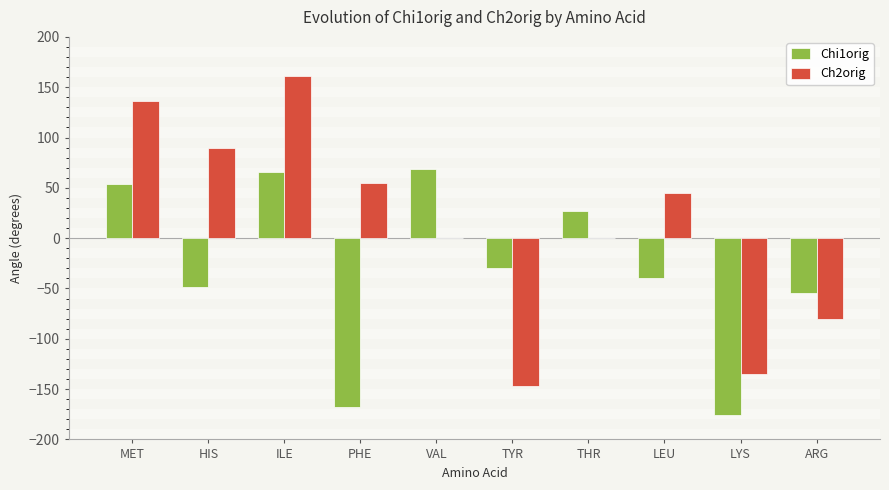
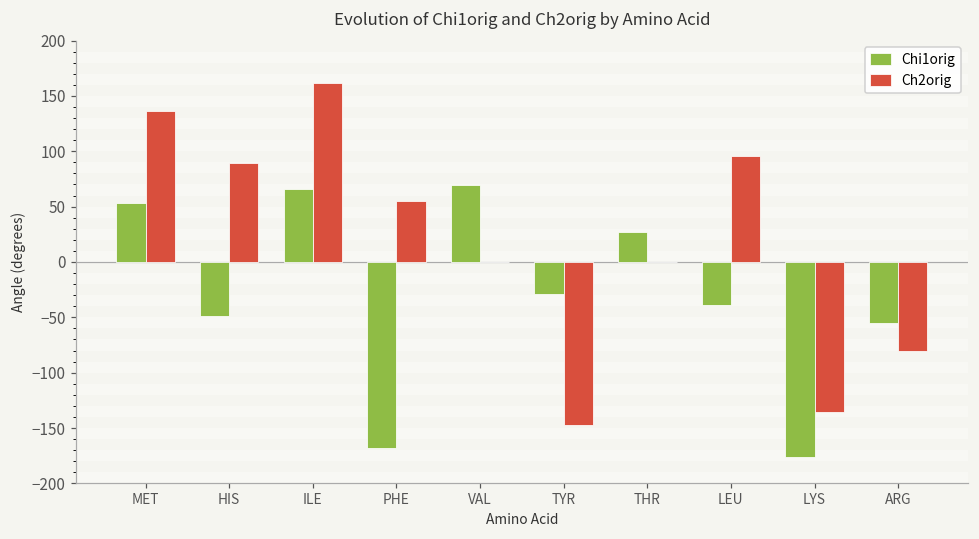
  {
    "Chi1orig": {
      "MET": 54,
      "HIS": -49,
      "ILE": 66,
      "PHE": -168,
      "VAL": 69,
      "TYR": -29,
      "THR": 27,
      "LEU": -39,
      "LYS": -176,
      "ARG": -55
    },
    "Ch2orig": {
      "MET": 137,
      "HIS": 90,
      "ILE": 161,
      "PHE": 55,
      "VAL": 0,
      "TYR": -147,
      "THR": 0,
-     "LEU": 45,
+     "LEU": 95,
      "LYS": -135,
      "ARG": -80
    }
  }
